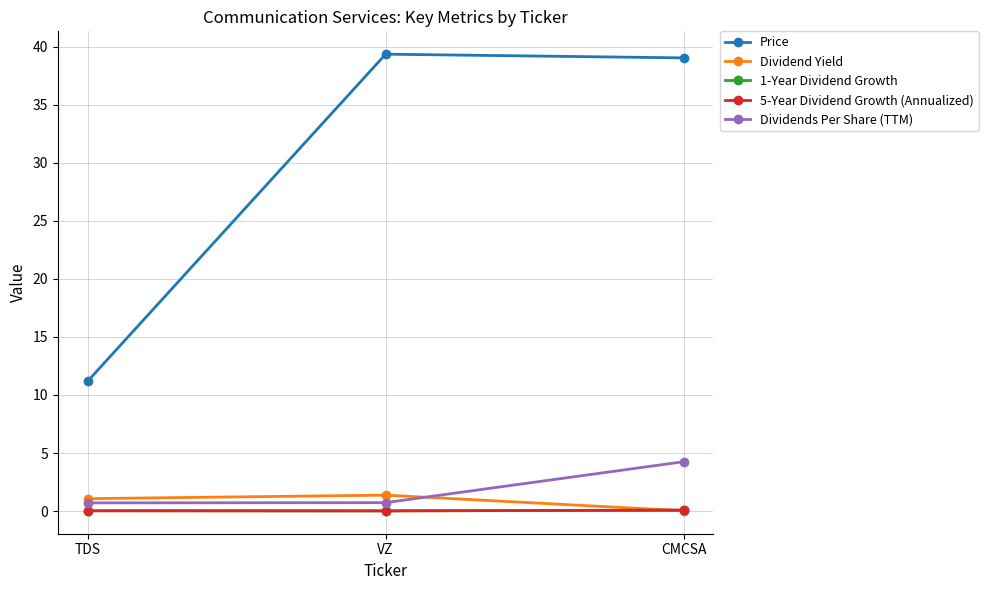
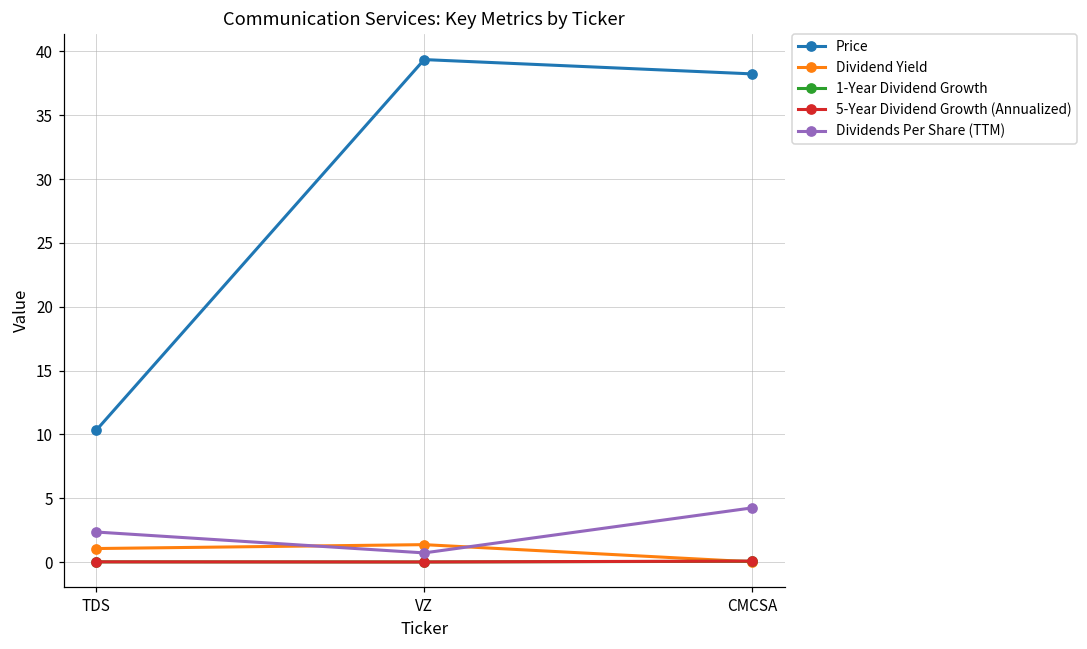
  {
    "Price": {
-     "TDS": 11.2,
+     "TDS": 10.3,
      "VZ": 39.4,
-     "CMCSA": 39.0
+     "CMCSA": 38.2
    },
    "Dividend Yield": {
      "TDS": 1.1,
      "VZ": 1.4
    },
    "5-Year Dividend Growth (Annualized)": {
      "TDS": 0.0,
      "VZ": 0.0
    },
    "Dividends Per Share (TTM)": {
-     "TDS": 0.7,
+     "TDS": 2.4,
      "VZ": 0.7,
      "CMCSA": 4.3
    }
  }
